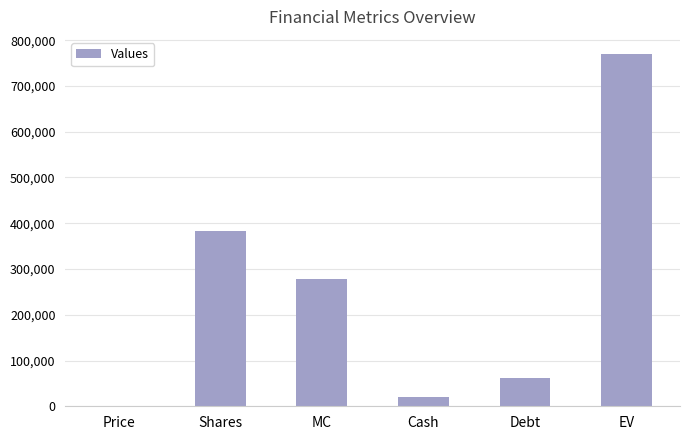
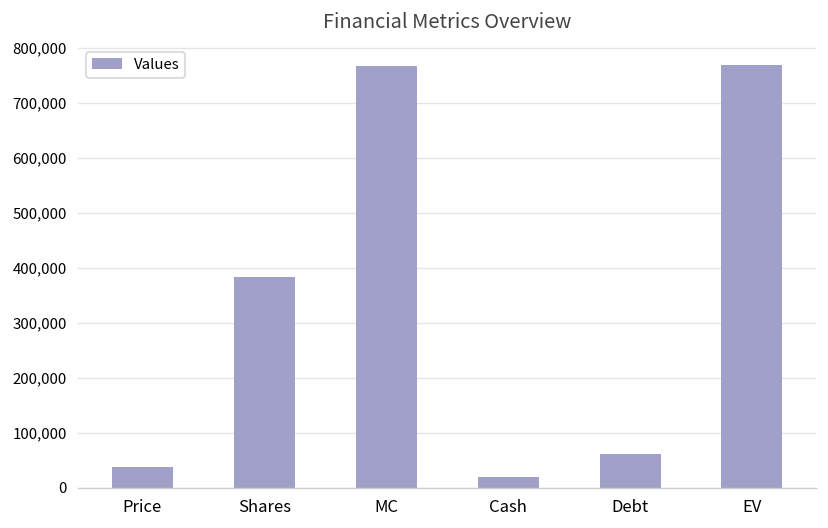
  {
-   "Price": "0",
+   "Price": "40,000",
    "Shares": "380,000",
-   "MC": "280,000",
+   "MC": "770,000",
    "Cash": "20,000",
    "Debt": "60,000",
    "EV": "770,000"
  }
